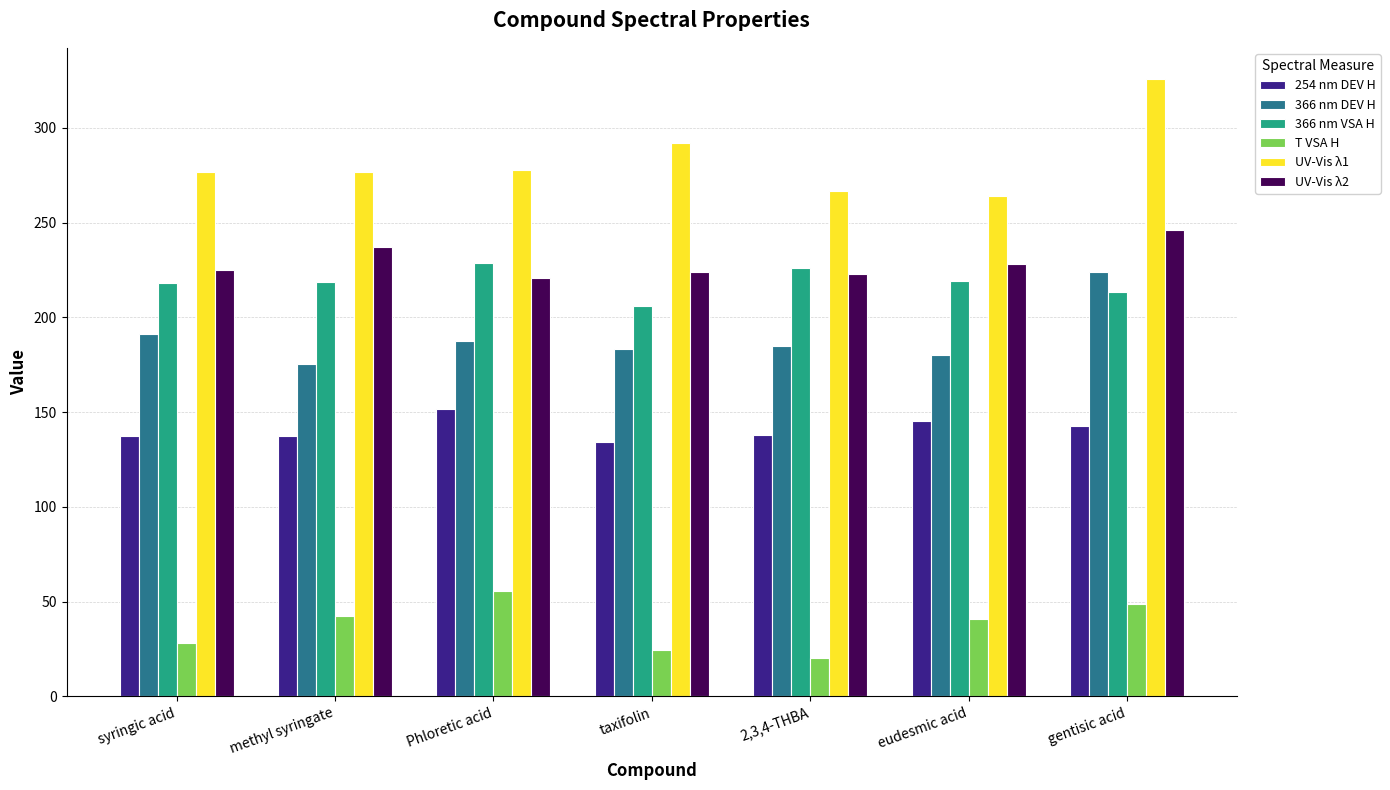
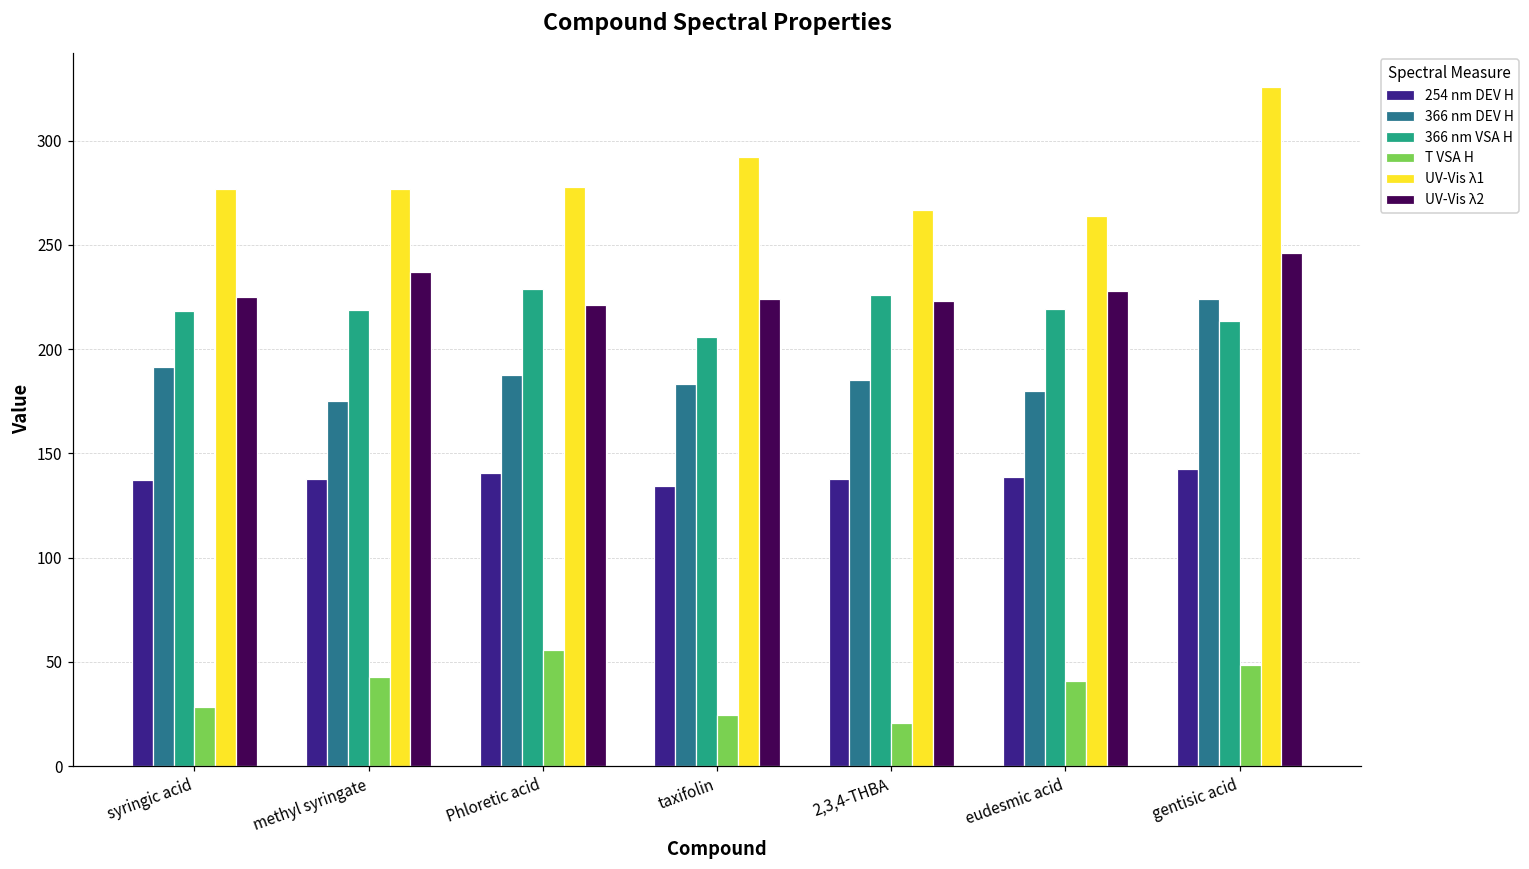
  {
    "254 nm DEV H": {
      "syringic acid": 137,
      "methyl syringate": 138,
-     "Phloretic acid": 152,
+     "Phloretic acid": 141,
      "taxifolin": 135,
      "2,3,4-THBA": 138,
-     "eudesmic acid": 145,
+     "eudesmic acid": 139,
      "gentisic acid": 143
    },
    "T VSA H": {
      "syringic acid": 28,
      "methyl syringate": 43,
      "Phloretic acid": 56,
      "taxifolin": 24,
      "2,3,4-THBA": 21,
      "eudesmic acid": 41,
      "gentisic acid": 49
    },
    "UV-Vis λ1": {
      "syringic acid": 277,
      "methyl syringate": 277,
      "Phloretic acid": 278,
      "taxifolin": 292,
      "2,3,4-THBA": 267,
      "eudesmic acid": 264,
      "gentisic acid": 326
    },
    "UV-Vis λ2": {
      "syringic acid": 225,
      "methyl syringate": 237,
      "Phloretic acid": 221,
      "taxifolin": 224,
      "2,3,4-THBA": 223,
      "eudesmic acid": 228,
      "gentisic acid": 246
    }
  }
